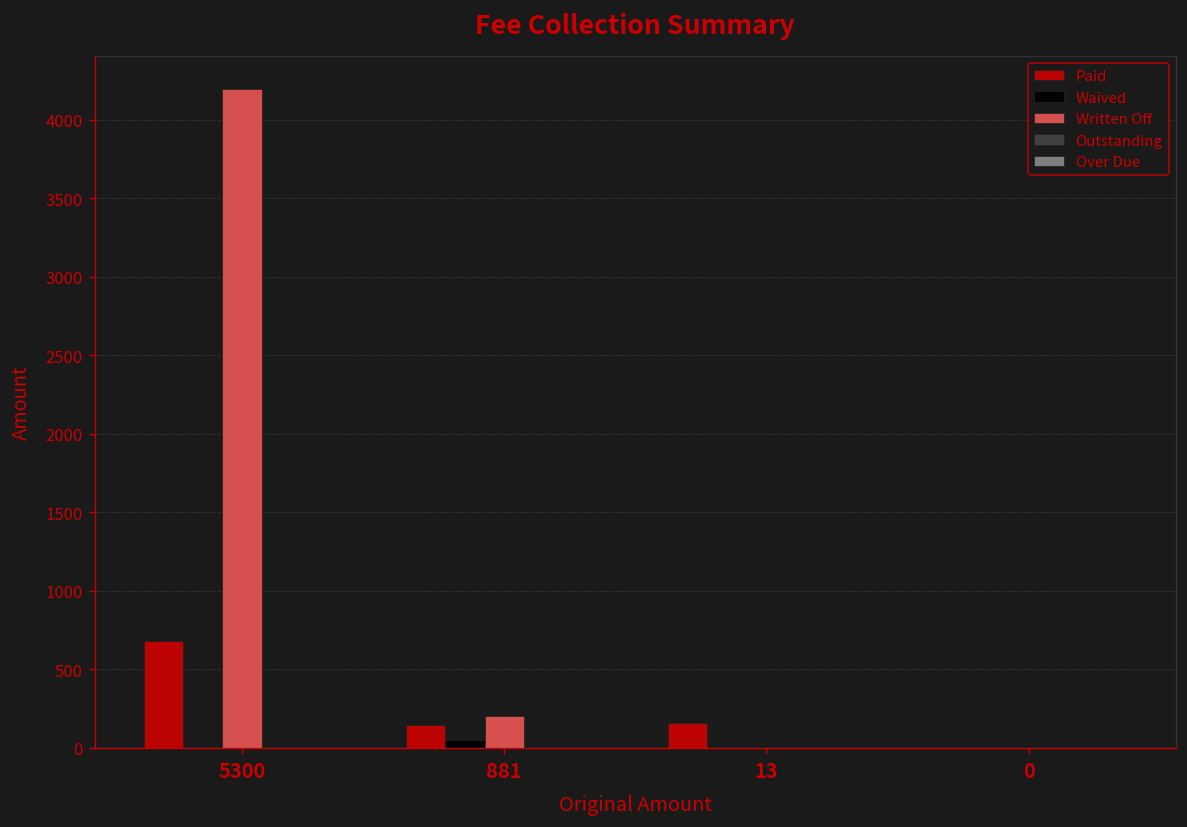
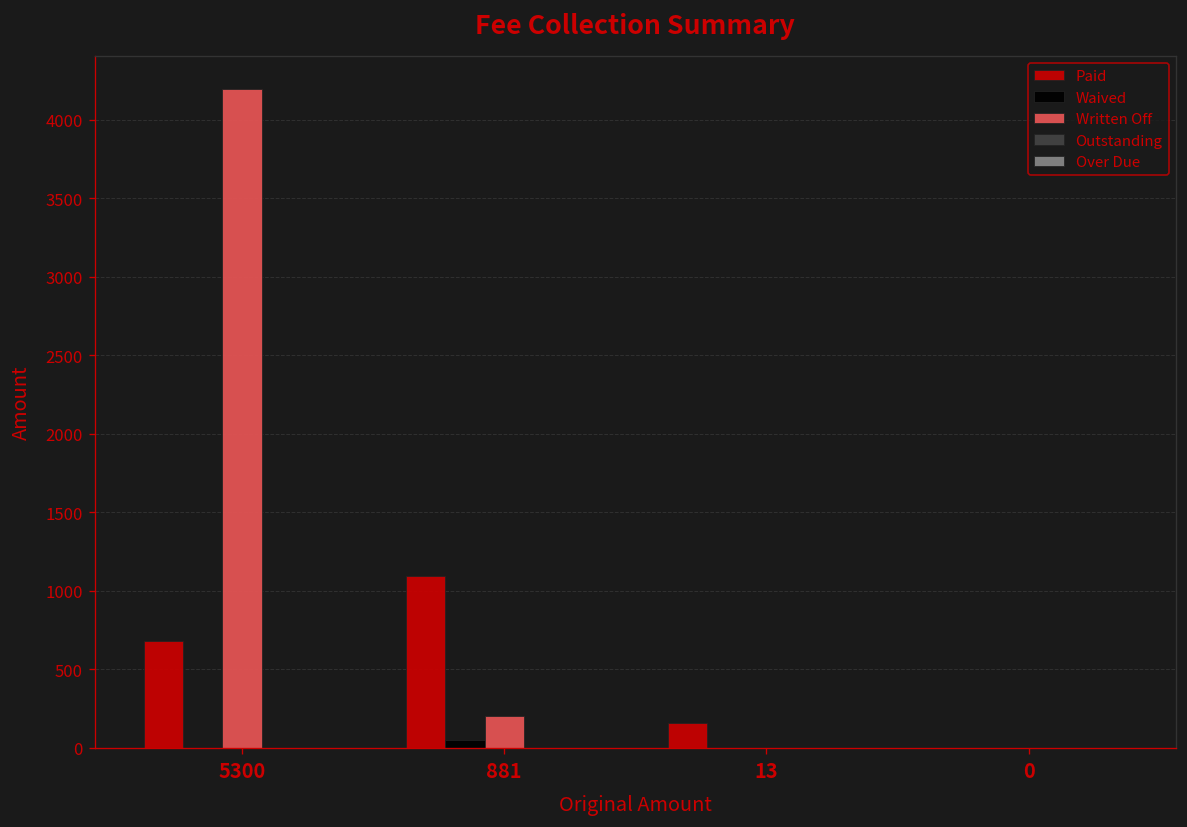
  {
    "Paid": {
      "5300": 680,
-     "881": 150,
+     "881": 1090,
      "13": 160,
      "0": 0
    },
    "Waived": {
      "5300": 0,
      "881": 50,
      "13": 0,
      "0": 0
    },
    "Written Off": {
      "5300": 4200,
      "881": 210,
      "13": 0,
      "0": 0
    },
    "Outstanding": {
      "5300": 0,
      "881": 0,
      "13": 0,
      "0": 0
    },
    "Over Due": {
      "5300": 0,
      "881": 0,
      "13": 0,
      "0": 0
    }
  }
